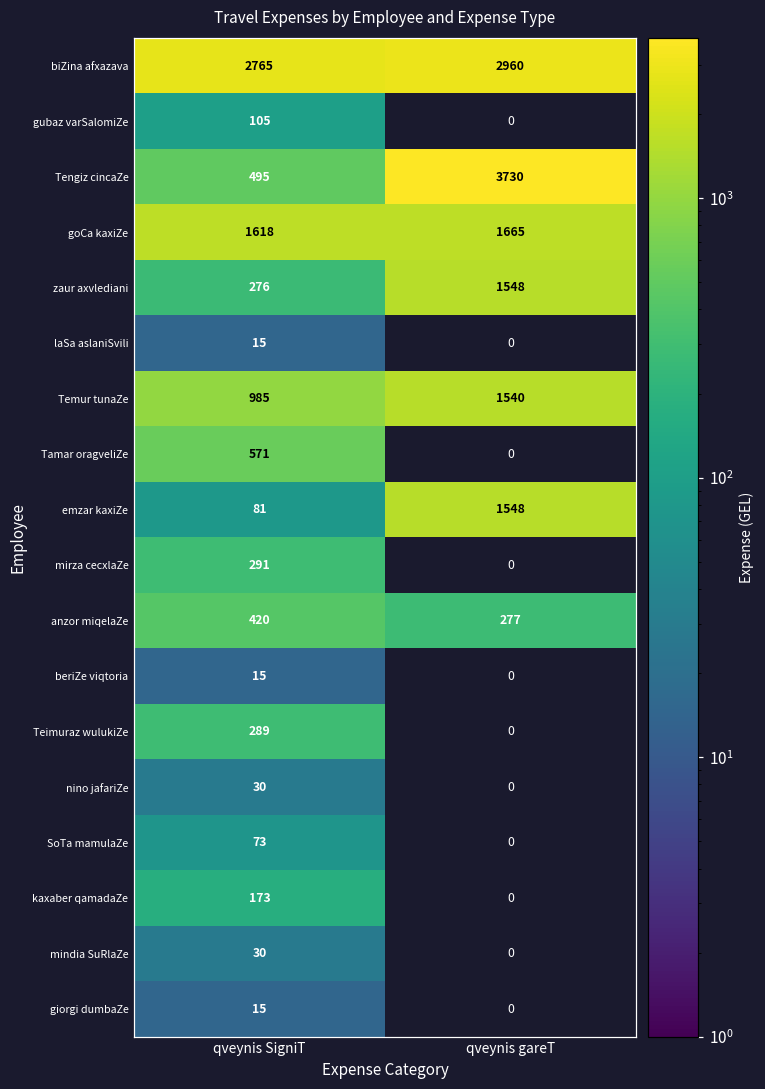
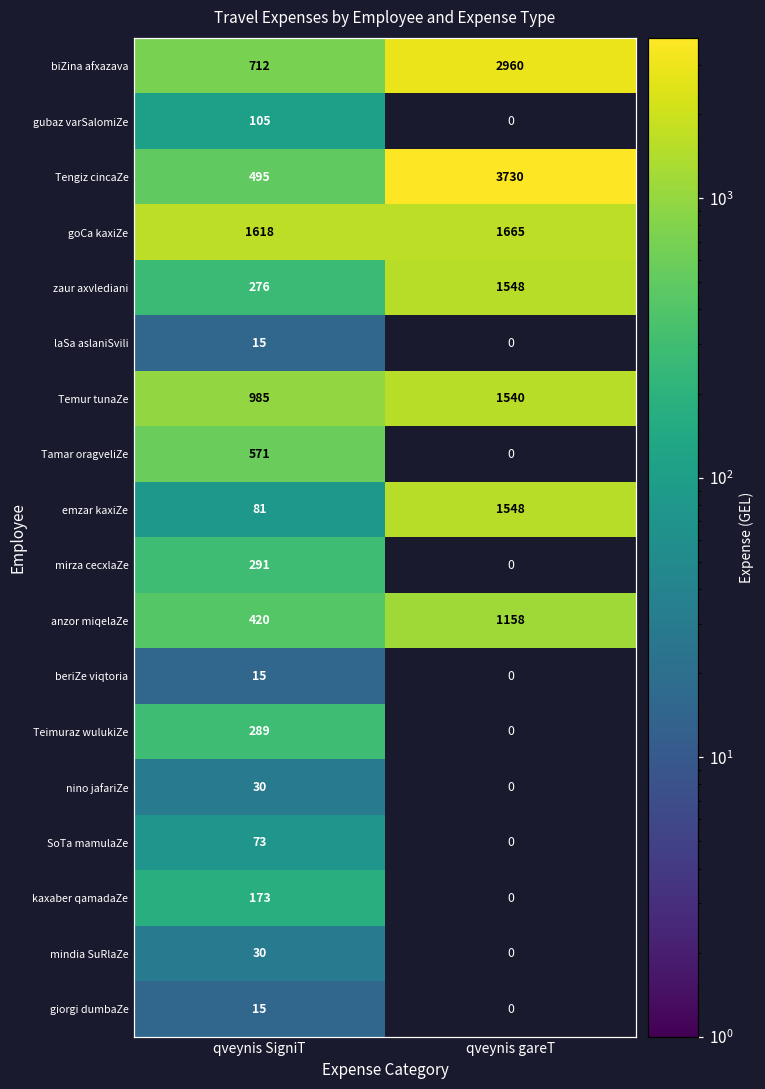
  {
    "biZina afxazava": {
-     "qveynis SigniT": 2765,
+     "qveynis SigniT": 712,
      "qveynis gareT": 2960
    },
    "gubaz varSalomiZe": {
      "qveynis SigniT": 105
    },
    "Tengiz cincaZe": {
      "qveynis SigniT": 495,
      "qveynis gareT": 3730
    },
    "goCa kaxiZe": {
      "qveynis SigniT": 1618,
      "qveynis gareT": 1665
    },
    "zaur axvlediani": {
      "qveynis SigniT": 276,
      "qveynis gareT": 1548
    },
    "laSa aslaniSvili": {
      "qveynis SigniT": 15
    },
    "Temur tunaZe": {
      "qveynis SigniT": 985,
      "qveynis gareT": 1540
    },
    "Tamar oragveliZe": {
      "qveynis SigniT": 571
    },
    "emzar kaxiZe": {
      "qveynis SigniT": 81,
      "qveynis gareT": 1548
    },
    "mirza cecxlaZe": {
      "qveynis SigniT": 291
    },
    "anzor miqelaZe": {
      "qveynis SigniT": 420,
-     "qveynis gareT": 277
+     "qveynis gareT": 1158
    },
    "beriZe viqtoria": {
      "qveynis SigniT": 15
    },
    "Teimuraz wulukiZe": {
      "qveynis SigniT": 289
    },
    "nino jafariZe": {
      "qveynis SigniT": 30
    },
    "SoTa mamulaZe": {
      "qveynis SigniT": 73
    },
    "kaxaber qamadaZe": {
      "qveynis SigniT": 173
    },
    "mindia SuRlaZe": {
      "qveynis SigniT": 30
    },
    "giorgi dumbaZe": {
      "qveynis SigniT": 15
    }
  }
